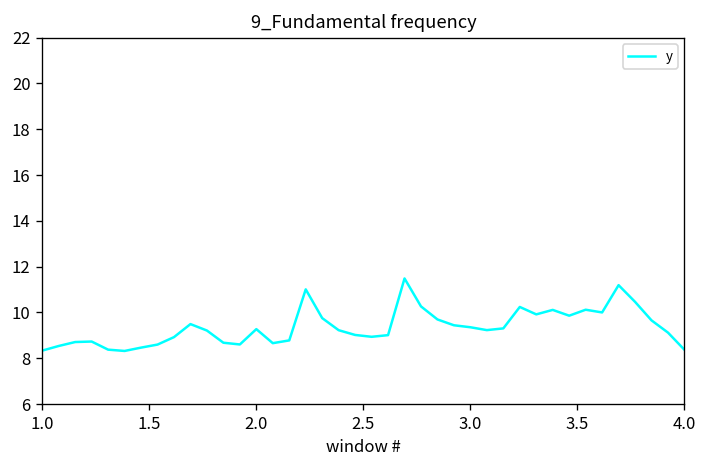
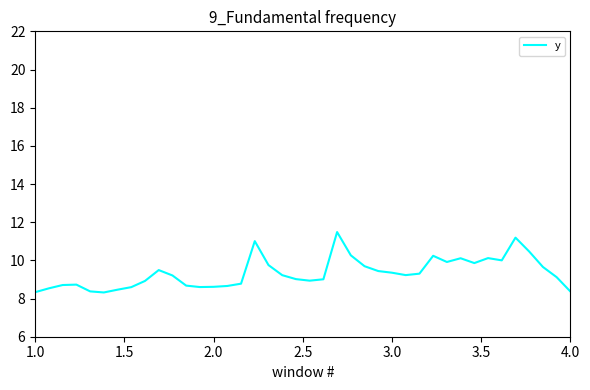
  {
    "1.0": 8.3,
-   "2.0": 9.3,
+   "2.0": 8.6,
    "3.0": 9.4,
    "4.0": 8.4
  }
